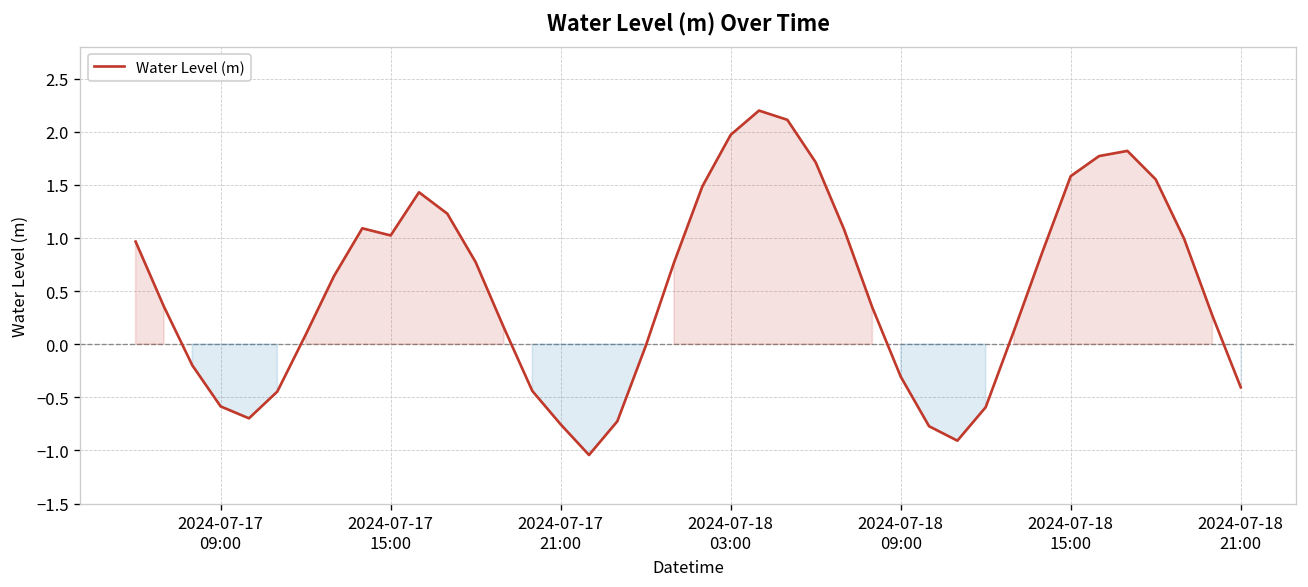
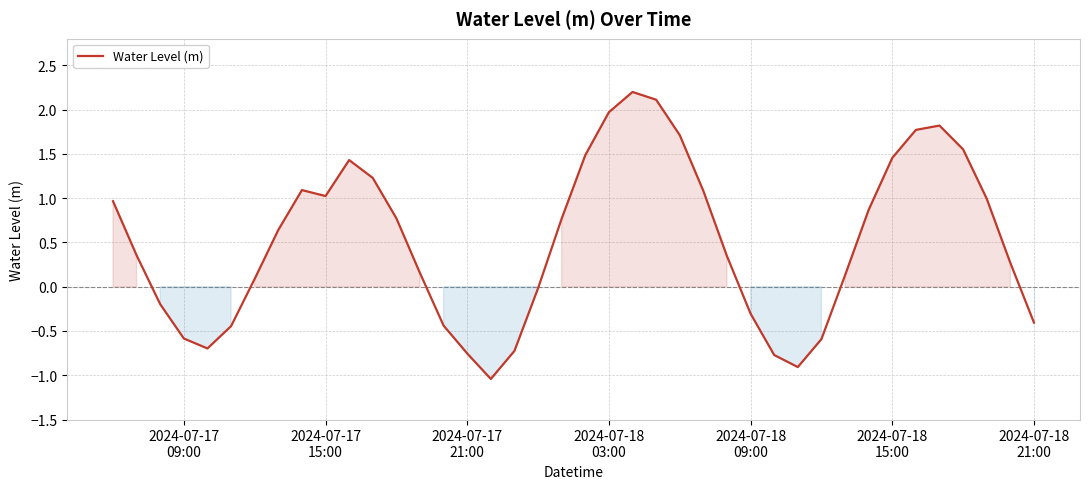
  {
    "2024-07-17 09:00": -0.6,
    "2024-07-17 15:00": 1.0,
    "2024-07-17 21:00": -0.8,
    "2024-07-18 03:00": 2.0,
    "2024-07-18 09:00": -0.3,
-   "2024-07-18 15:00": 1.6,
+   "2024-07-18 15:00": 1.5,
    "2024-07-18 21:00": -0.4
  }
